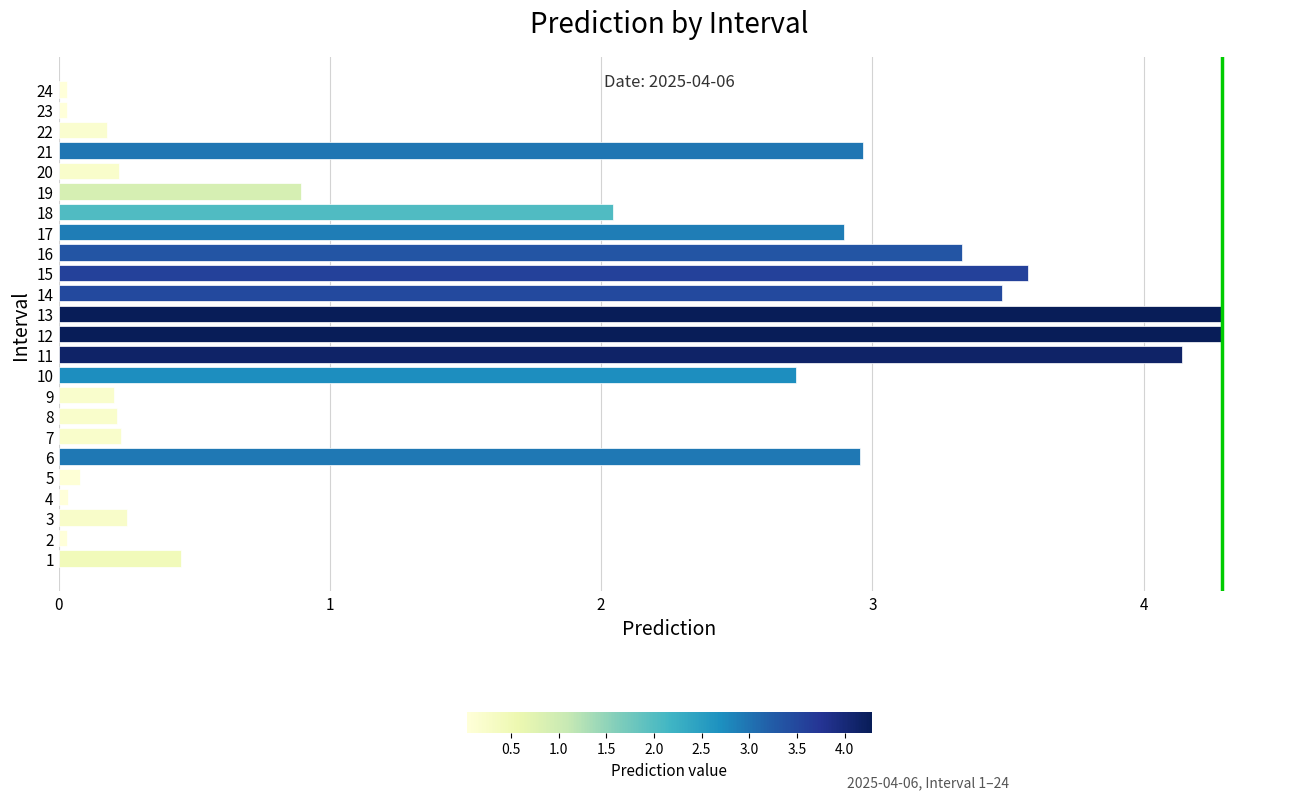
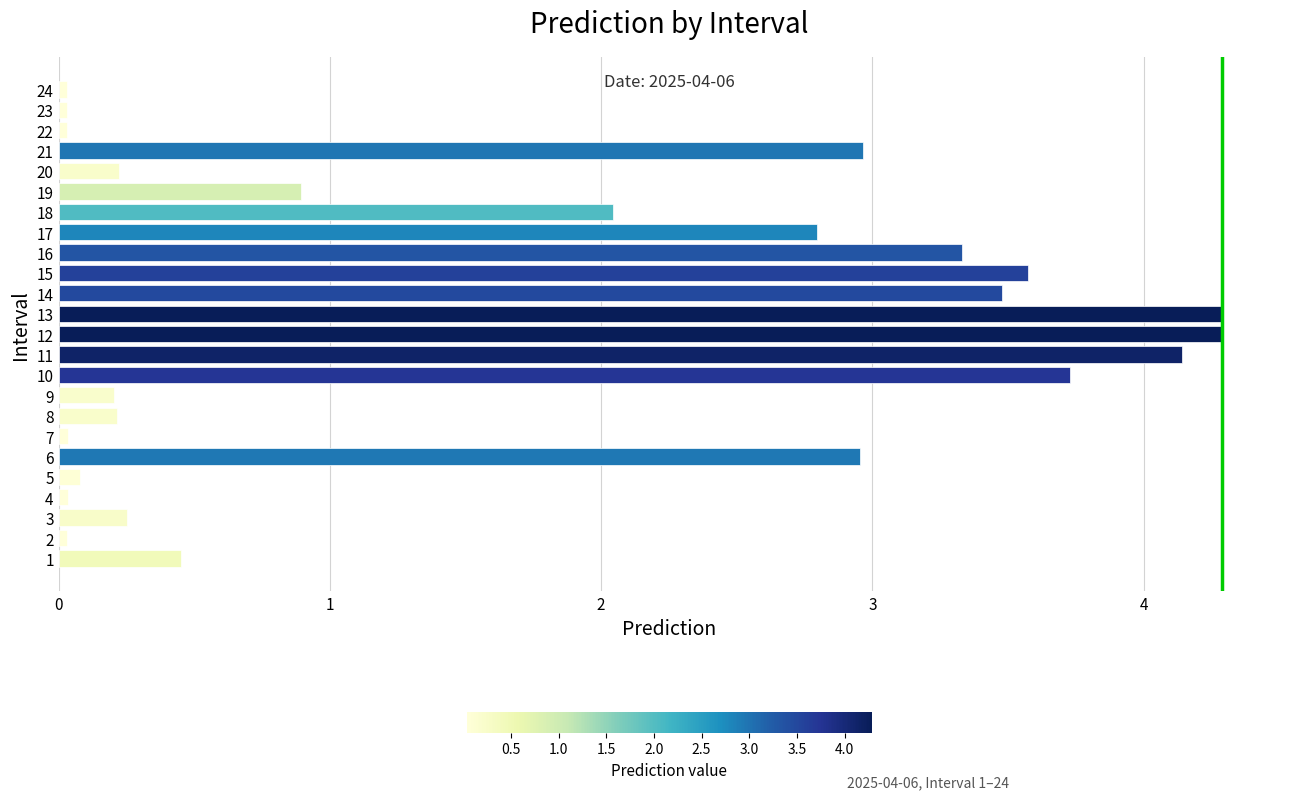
  {
    "24": 0.03,
    "23": 0.03,
-   "22": 0.18,
+   "22": 0.03,
    "21": 2.97,
    "20": 0.22,
    "19": 0.89,
    "18": 2.04,
-   "17": 2.90,
+   "17": 2.80,
    "16": 3.33,
    "15": 3.57,
    "14": 3.48,
    "13": 4.28,
    "12": 4.29,
    "11": 4.14,
-   "10": 2.72,
+   "10": 3.73,
    "9": 0.20,
    "8": 0.22,
-   "7": 0.23,
+   "7": 0.03,
    "6": 2.95,
    "5": 0.08,
    "4": 0.04,
    "3": 0.25,
    "2": 0.03,
    "1": 0.45
  }
